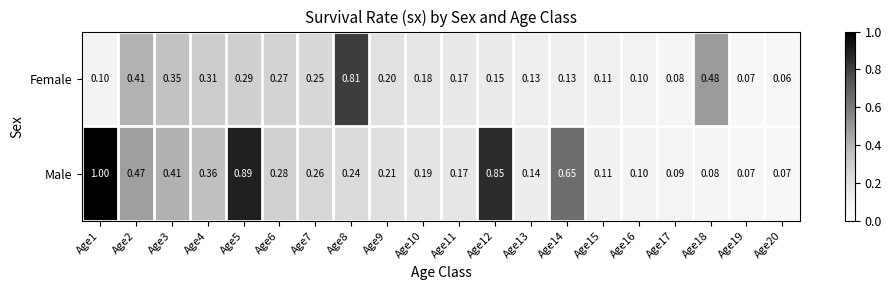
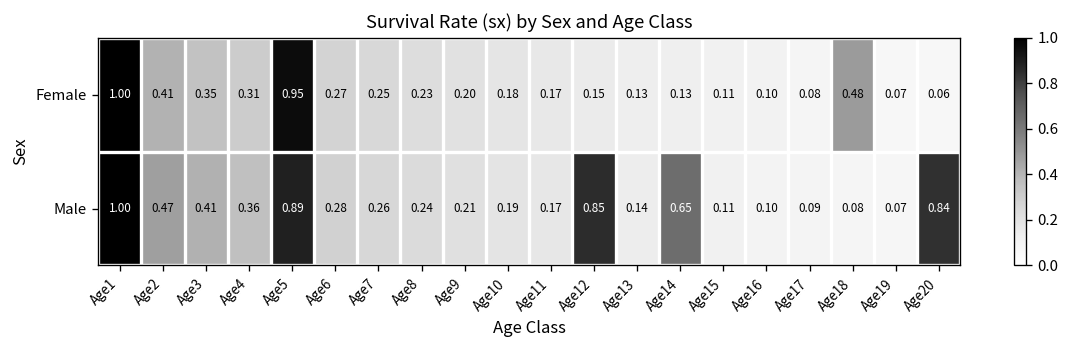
  {
    "Female": {
-     "Age1": 0.10,
+     "Age1": 1.00,
      "Age2": 0.41,
      "Age3": 0.35,
      "Age4": 0.31,
-     "Age5": 0.29,
+     "Age5": 0.95,
      "Age6": 0.27,
      "Age7": 0.25,
-     "Age8": 0.81,
+     "Age8": 0.23,
      "Age9": 0.20,
      "Age10": 0.18,
      "Age11": 0.17,
      "Age12": 0.15,
      "Age13": 0.13,
      "Age14": 0.13,
      "Age15": 0.11,
      "Age16": 0.10,
      "Age17": 0.08,
      "Age18": 0.48,
      "Age19": 0.07,
      "Age20": 0.06
    },
    "Male": {
      "Age1": 1.00,
      "Age2": 0.47,
      "Age3": 0.41,
      "Age4": 0.36,
      "Age5": 0.89,
      "Age6": 0.28,
      "Age7": 0.26,
      "Age8": 0.24,
      "Age9": 0.21,
      "Age10": 0.19,
      "Age11": 0.17,
      "Age12": 0.85,
      "Age13": 0.14,
      "Age14": 0.65,
      "Age15": 0.11,
      "Age16": 0.10,
      "Age17": 0.09,
      "Age18": 0.08,
      "Age19": 0.07,
-     "Age20": 0.07
+     "Age20": 0.84
    }
  }
